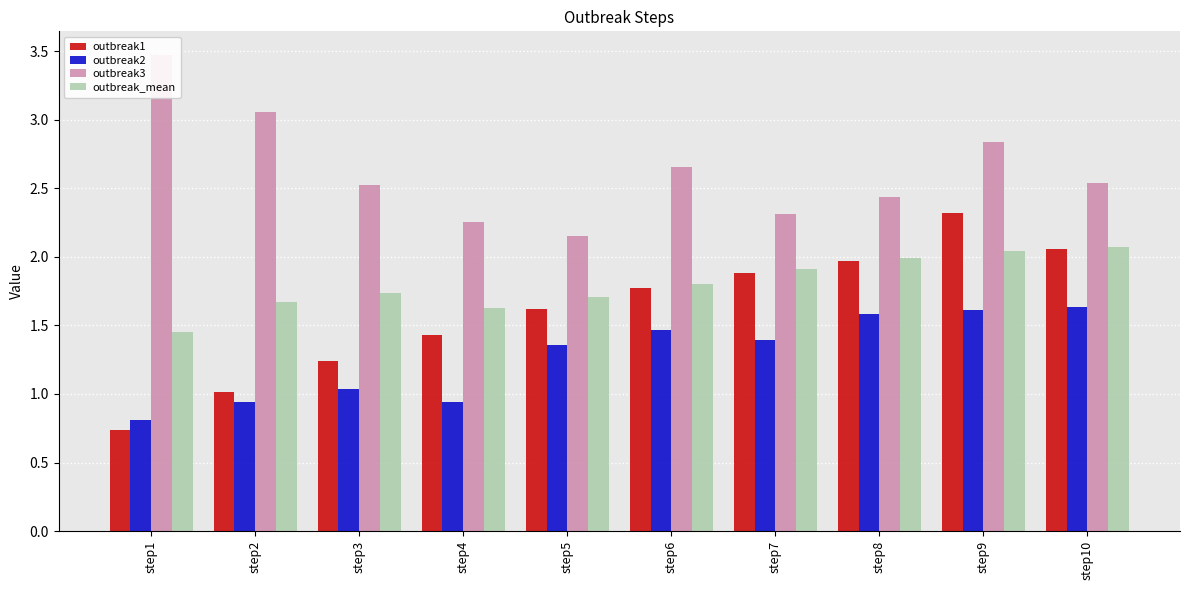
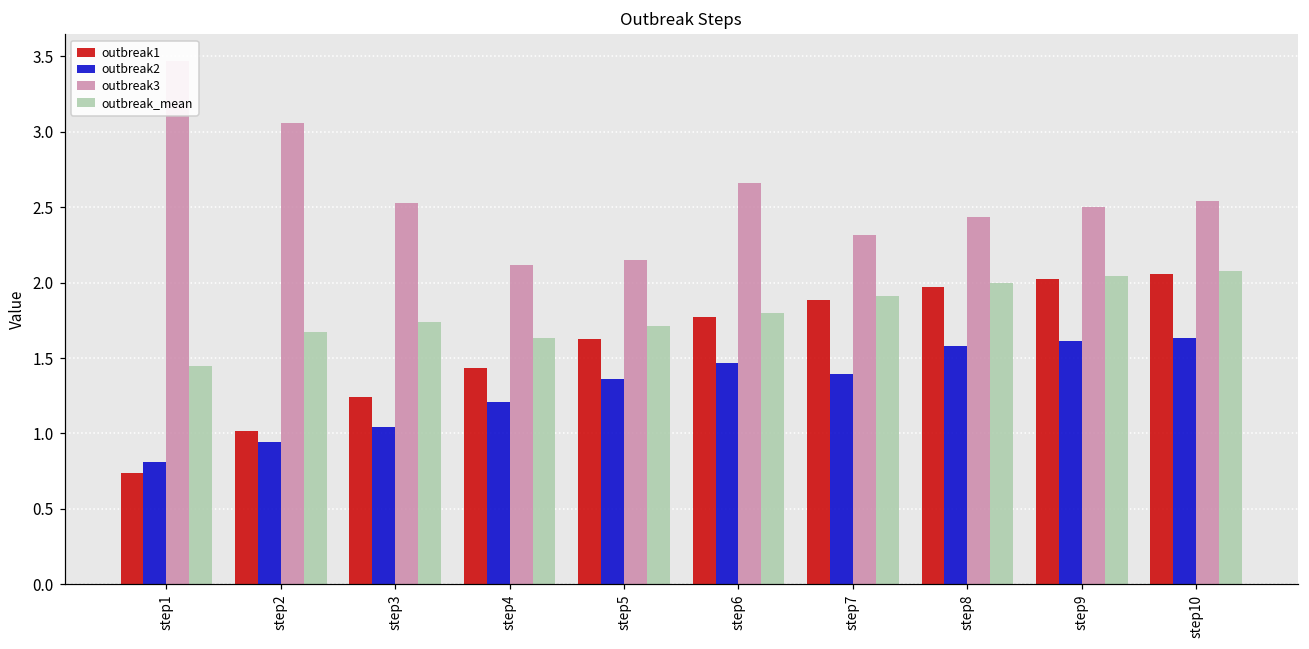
  {
    "outbreak1": {
      "step1": 0.74,
      "step2": 1.01,
      "step3": 1.24,
      "step4": 1.43,
      "step5": 1.62,
      "step6": 1.77,
      "step7": 1.88,
      "step8": 1.97,
-     "step9": 2.32,
+     "step9": 2.02,
      "step10": 2.05
    },
    "outbreak2": {
      "step1": 0.81,
      "step2": 0.94,
      "step3": 1.04,
-     "step4": 0.94,
+     "step4": 1.21,
      "step5": 1.36,
      "step6": 1.47,
      "step7": 1.39,
      "step8": 1.58,
      "step9": 1.61,
      "step10": 1.63
    },
    "outbreak3": {
      "step2": 3.06,
      "step3": 2.53,
-     "step4": 2.25,
+     "step4": 2.12,
      "step5": 2.15,
      "step6": 2.66,
      "step7": 2.31,
      "step8": 2.43,
-     "step9": 2.84,
+     "step9": 2.50,
      "step10": 2.54
    },
    "outbreak_mean": {
      "step1": 1.45,
      "step2": 1.67,
      "step3": 1.74,
      "step4": 1.63,
      "step5": 1.71,
      "step6": 1.80,
      "step7": 1.91,
      "step8": 2.00,
      "step9": 2.05,
      "step10": 2.08
    }
  }
